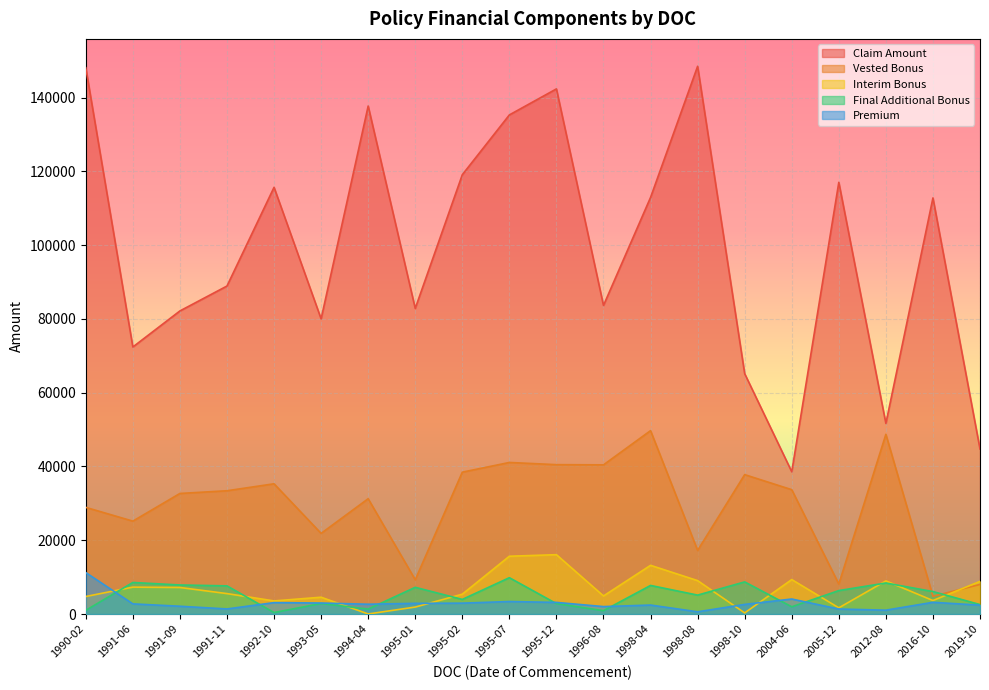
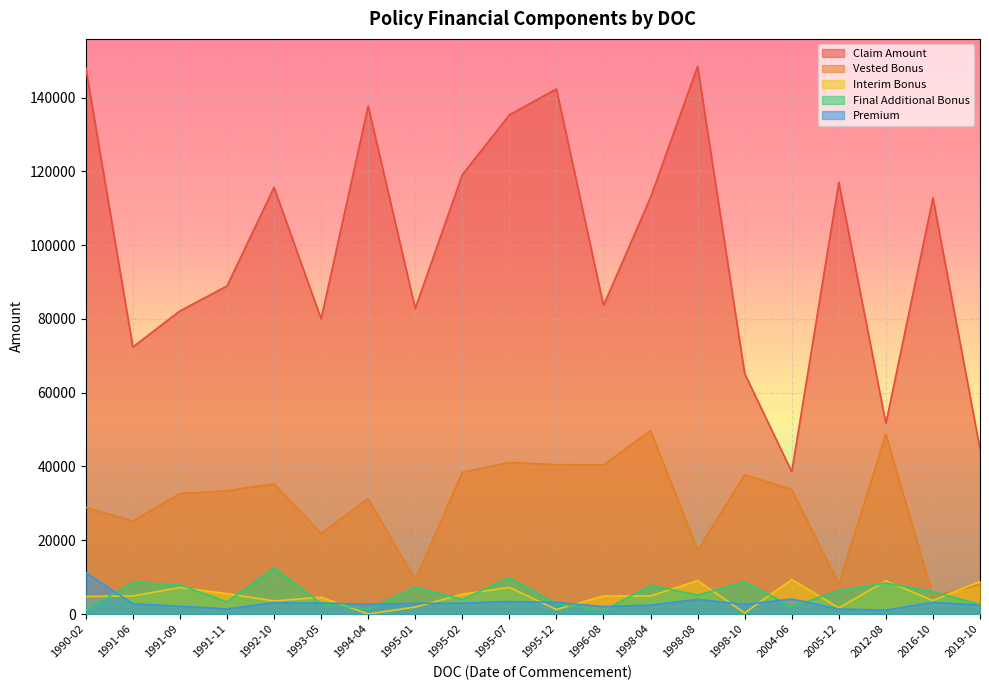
  {
    "Interim Bonus": {
      "1990-02": 5000,
-     "1991-06": 7000,
+     "1991-06": 5000,
      "1991-11": 6000,
      "1993-05": 5000,
      "1994-04": 0,
      "1995-01": 2000,
      "1995-02": 5000,
-     "1995-07": 16000,
-     "1995-12": 16000,
+     "1995-07": 7000,
+     "1995-12": 1000,
      "1996-08": 5000,
-     "1998-04": 13000,
+     "1998-04": 5000,
      "1998-08": 9000,
      "1998-10": 0,
      "2004-06": 9000,
      "2019-10": 9000
    },
    "Final Additional Bonus": {
      "1990-02": 1000,
      "1991-06": 9000,
-     "1991-11": 8000,
-     "1992-10": 0,
+     "1991-11": 3000,
+     "1992-10": 13000,
      "1994-04": 1000,
      "1995-01": 7000,
      "1995-02": 4000,
      "1995-07": 10000,
      "1996-08": 1000,
      "1998-04": 8000,
      "1998-08": 5000,
      "1998-10": 9000,
      "2004-06": 2000,
      "2005-12": 6000,
      "2016-10": 6000
    },
    "Premium": {
      "1990-02": 11000,
      "1991-06": 3000,
      "1991-09": 2000,
      "1991-11": 1000,
      "1994-04": 3000,
      "1995-01": 3000,
      "1995-02": 3000,
      "1995-07": 3000,
      "1996-08": 2000,
      "1998-04": 2000,
-     "1998-08": 1000,
+     "1998-08": 4000,
      "1998-10": 3000,
      "2004-06": 4000,
      "2012-08": 1000
    }
  }
